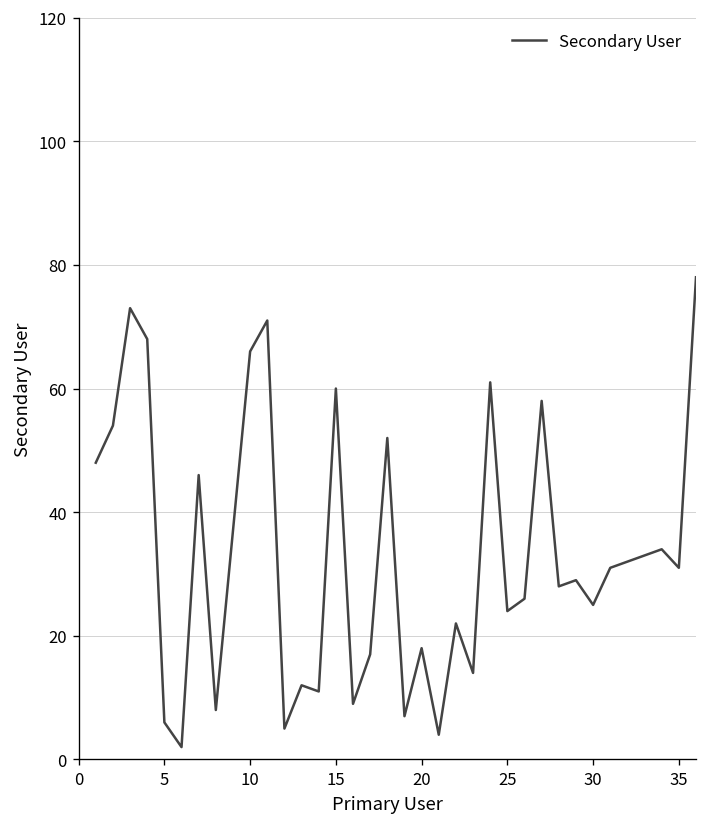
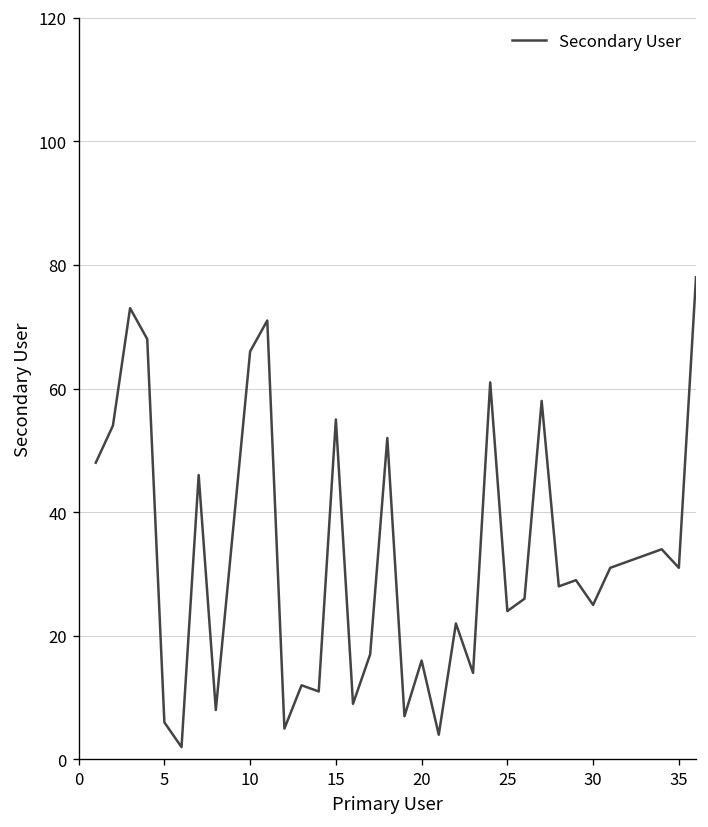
  {
    "5": 6,
    "10": 66,
-   "15": 60,
-   "20": 18,
+   "15": 55,
+   "20": 16,
    "25": 24,
    "30": 25,
    "35": 31
  }
